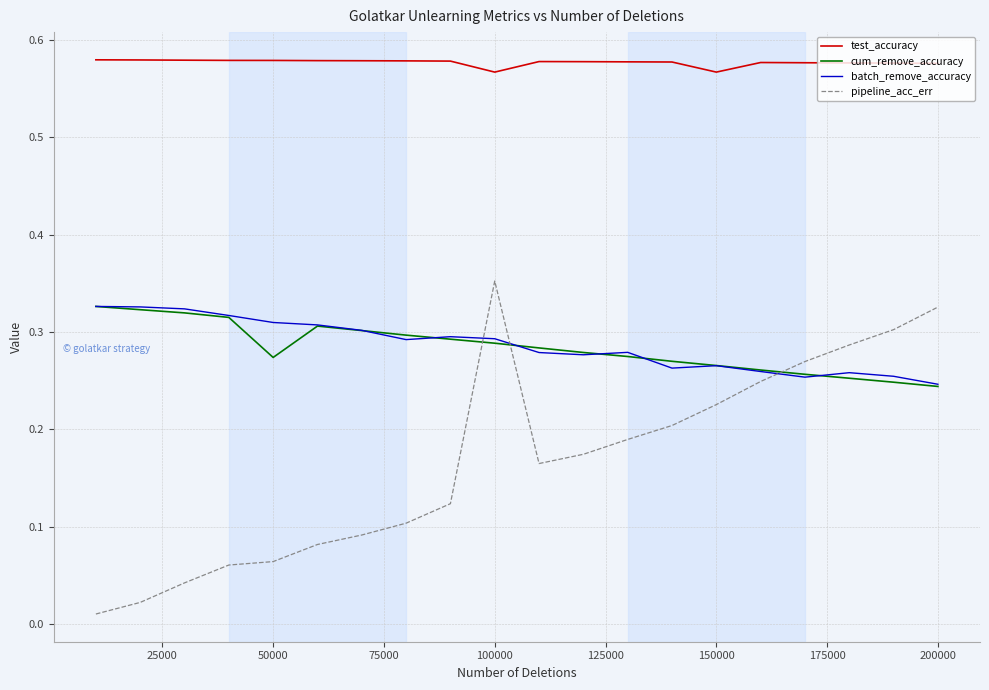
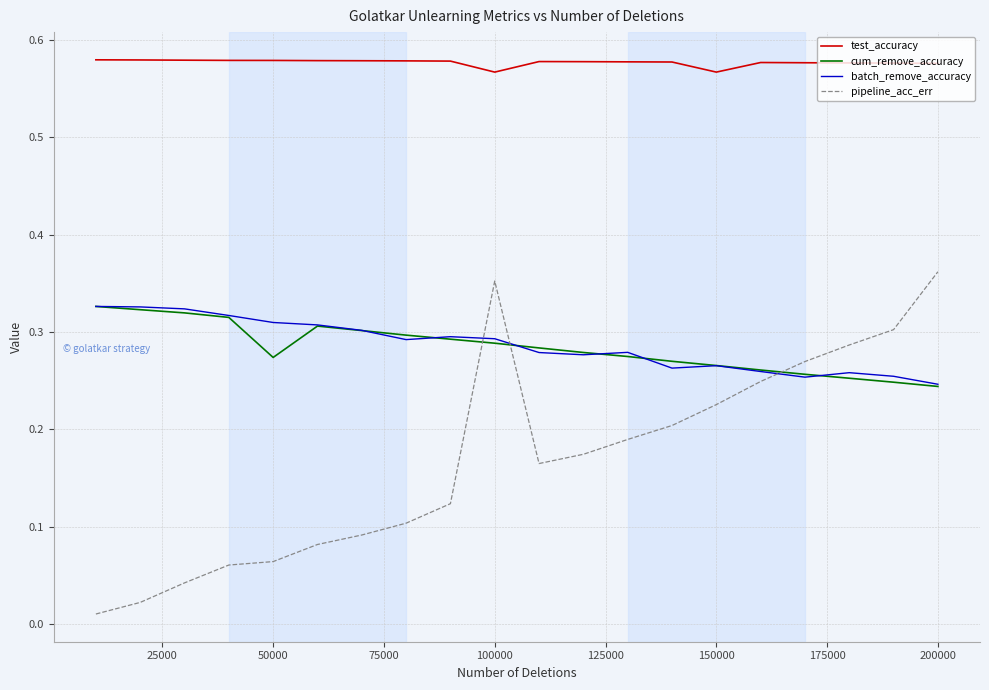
  {
    "test_accuracy": {
      "50000": 0.58,
      "100000": 0.57,
      "150000": 0.57
    },
    "cum_remove_accuracy": {
      "50000": 0.27,
      "100000": 0.29
    },
    "batch_remove_accuracy": {
      "50000": 0.31,
      "100000": 0.29
    },
    "pipeline_acc_err": {
      "50000": 0.06,
      "100000": 0.35,
      "150000": 0.23,
-     "200000": 0.33
+     "200000": 0.36
    }
  }
